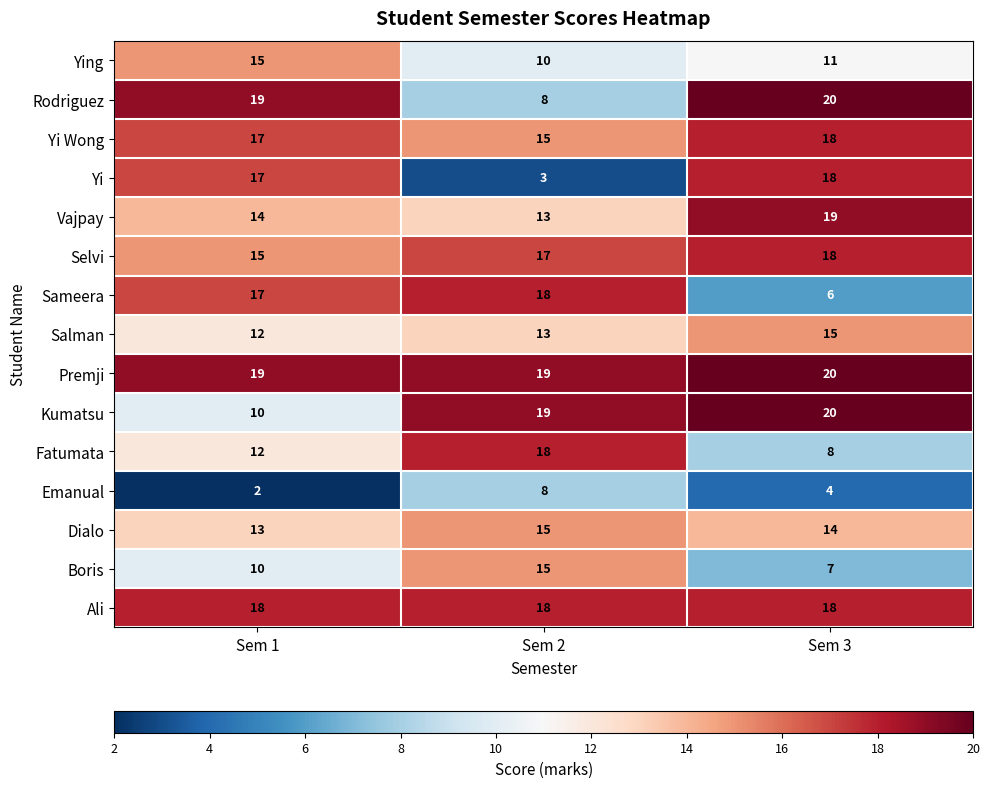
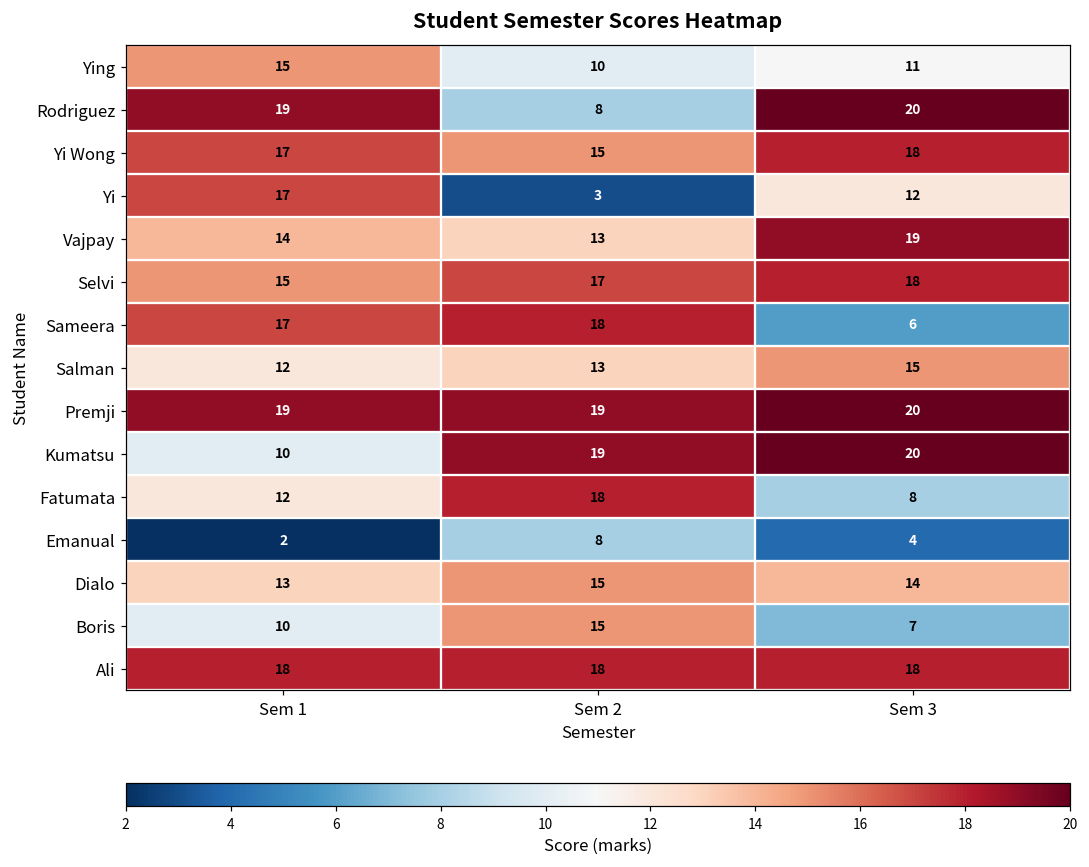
  {
    "Ying": {
      "Sem 1": 15,
      "Sem 2": 10,
      "Sem 3": 11
    },
    "Rodriguez": {
      "Sem 1": 19,
      "Sem 2": 8,
      "Sem 3": 20
    },
    "Yi Wong": {
      "Sem 1": 17,
      "Sem 2": 15,
      "Sem 3": 18
    },
    "Yi": {
      "Sem 1": 17,
      "Sem 2": 3,
-     "Sem 3": 18
+     "Sem 3": 12
    },
    "Vajpay": {
      "Sem 1": 14,
      "Sem 2": 13,
      "Sem 3": 19
    },
    "Selvi": {
      "Sem 1": 15,
      "Sem 2": 17,
      "Sem 3": 18
    },
    "Sameera": {
      "Sem 1": 17,
      "Sem 2": 18,
      "Sem 3": 6
    },
    "Salman": {
      "Sem 1": 12,
      "Sem 2": 13,
      "Sem 3": 15
    },
    "Premji": {
      "Sem 1": 19,
      "Sem 2": 19,
      "Sem 3": 20
    },
    "Kumatsu": {
      "Sem 1": 10,
      "Sem 2": 19,
      "Sem 3": 20
    },
    "Fatumata": {
      "Sem 1": 12,
      "Sem 2": 18,
      "Sem 3": 8
    },
    "Emanual": {
      "Sem 1": 2,
      "Sem 2": 8,
      "Sem 3": 4
    },
    "Dialo": {
      "Sem 1": 13,
      "Sem 2": 15,
      "Sem 3": 14
    },
    "Boris": {
      "Sem 1": 10,
      "Sem 2": 15,
      "Sem 3": 7
    },
    "Ali": {
      "Sem 1": 18,
      "Sem 2": 18,
      "Sem 3": 18
    }
  }
